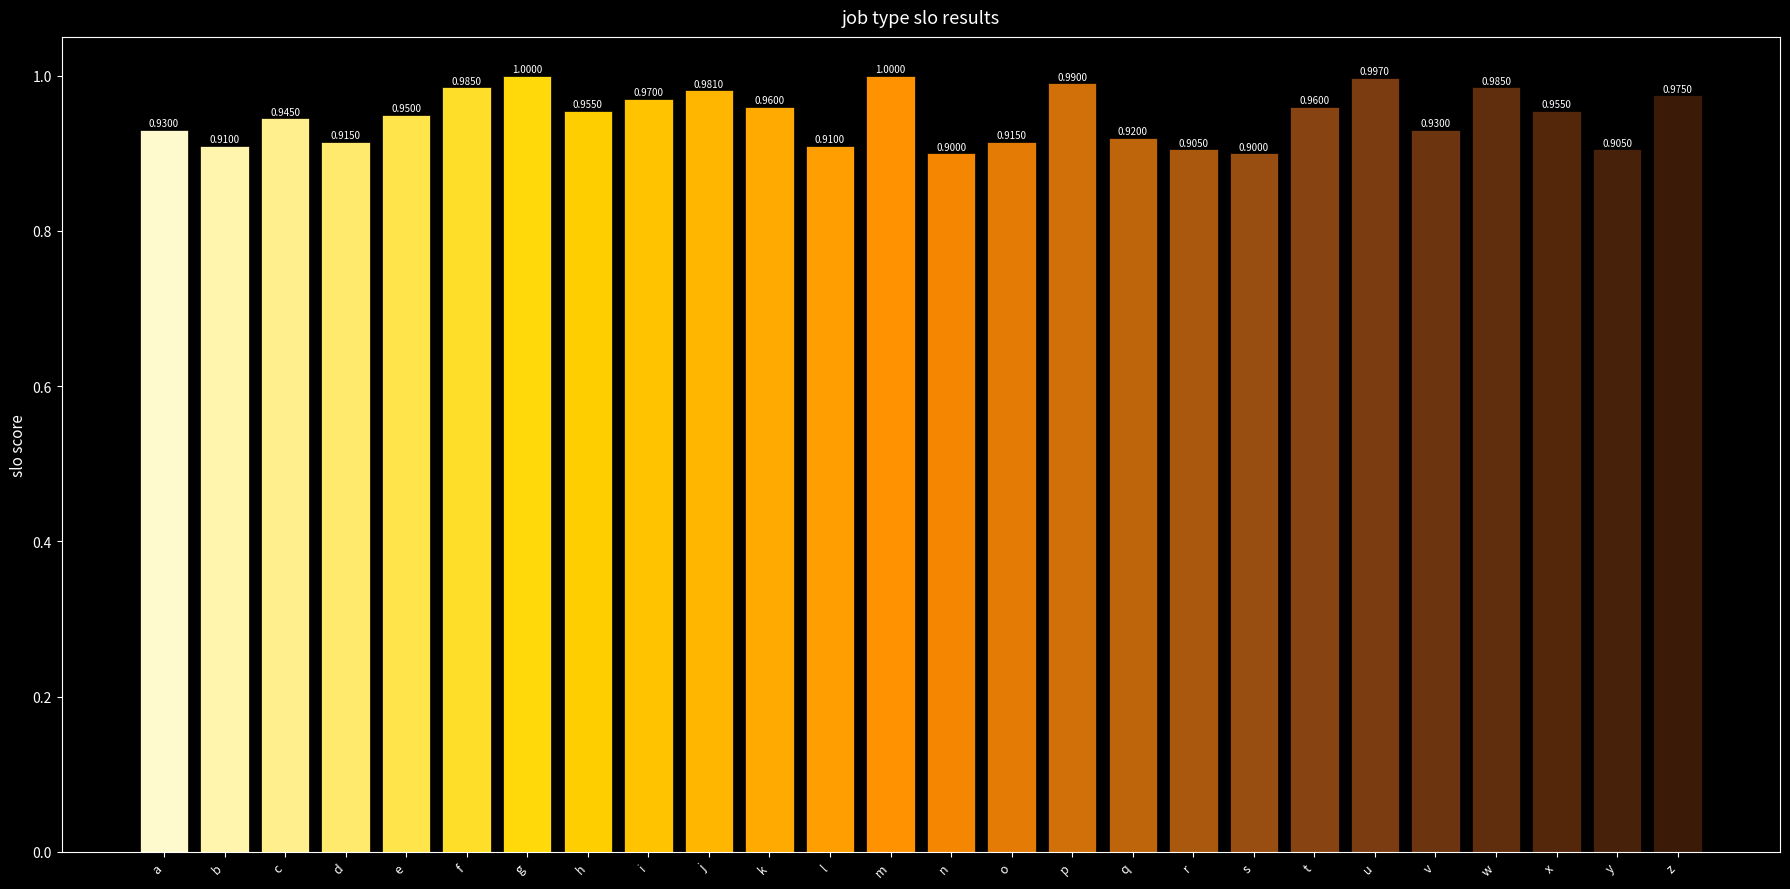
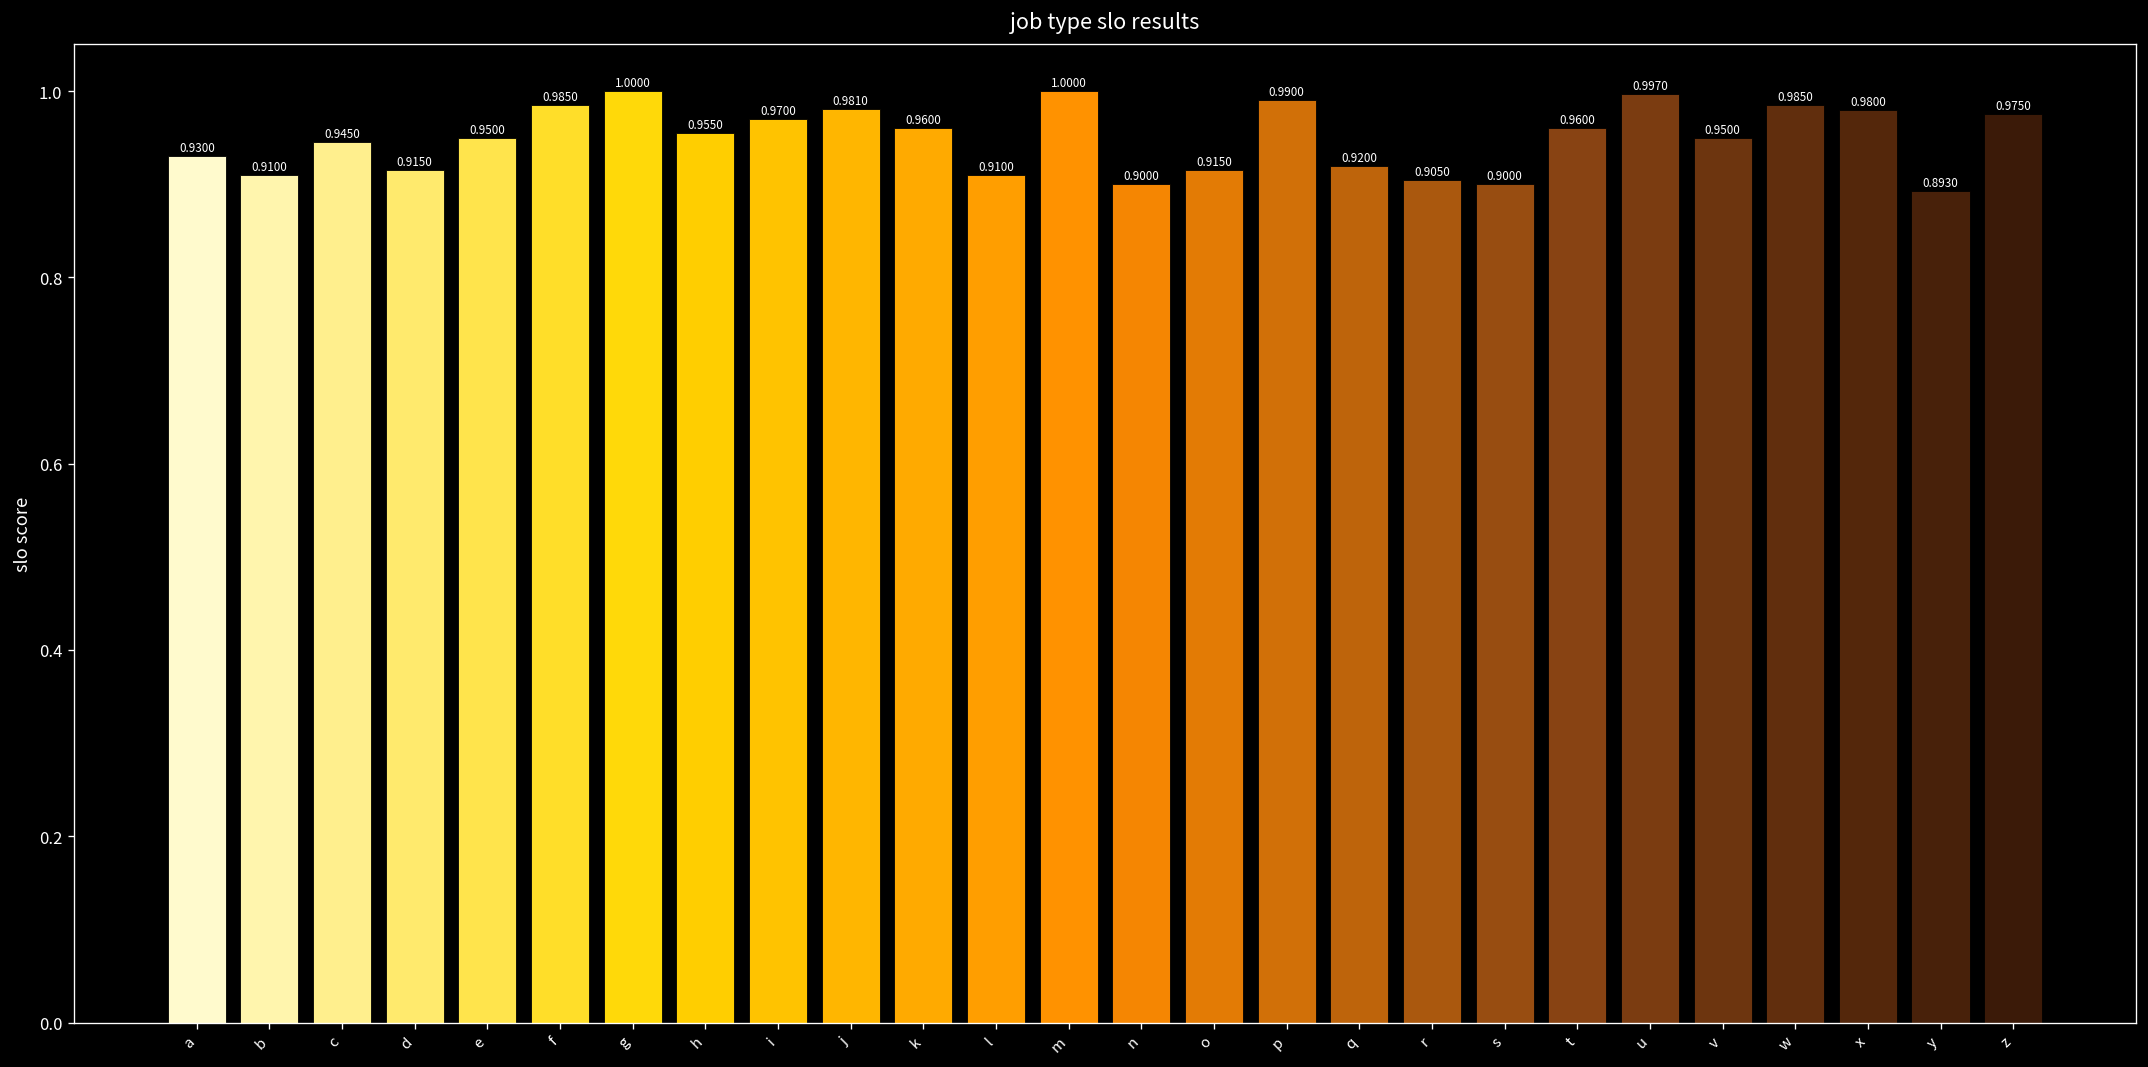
  {
    "a": 0.9300,
    "b": 0.9100,
    "c": 0.9450,
    "d": 0.9150,
    "e": 0.9500,
    "f": 0.9850,
    "g": 1.0000,
    "h": 0.9550,
    "i": 0.9700,
    "j": 0.9810,
    "k": 0.9600,
    "l": 0.9100,
    "m": 1.0000,
    "n": 0.9000,
    "o": 0.9150,
    "p": 0.9900,
    "q": 0.9200,
    "r": 0.9050,
    "s": 0.9000,
    "t": 0.9600,
    "u": 0.9970,
-   "v": 0.9300,
+   "v": 0.9500,
    "w": 0.9850,
-   "x": 0.9550,
-   "y": 0.9050,
+   "x": 0.9800,
+   "y": 0.8930,
    "z": 0.9750
  }
